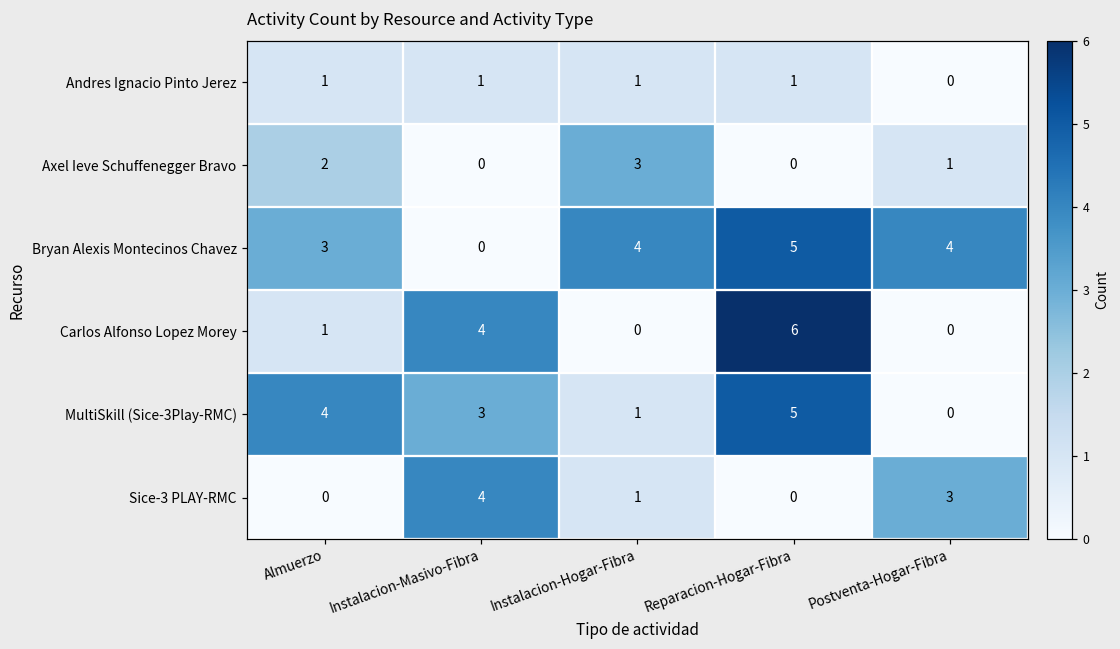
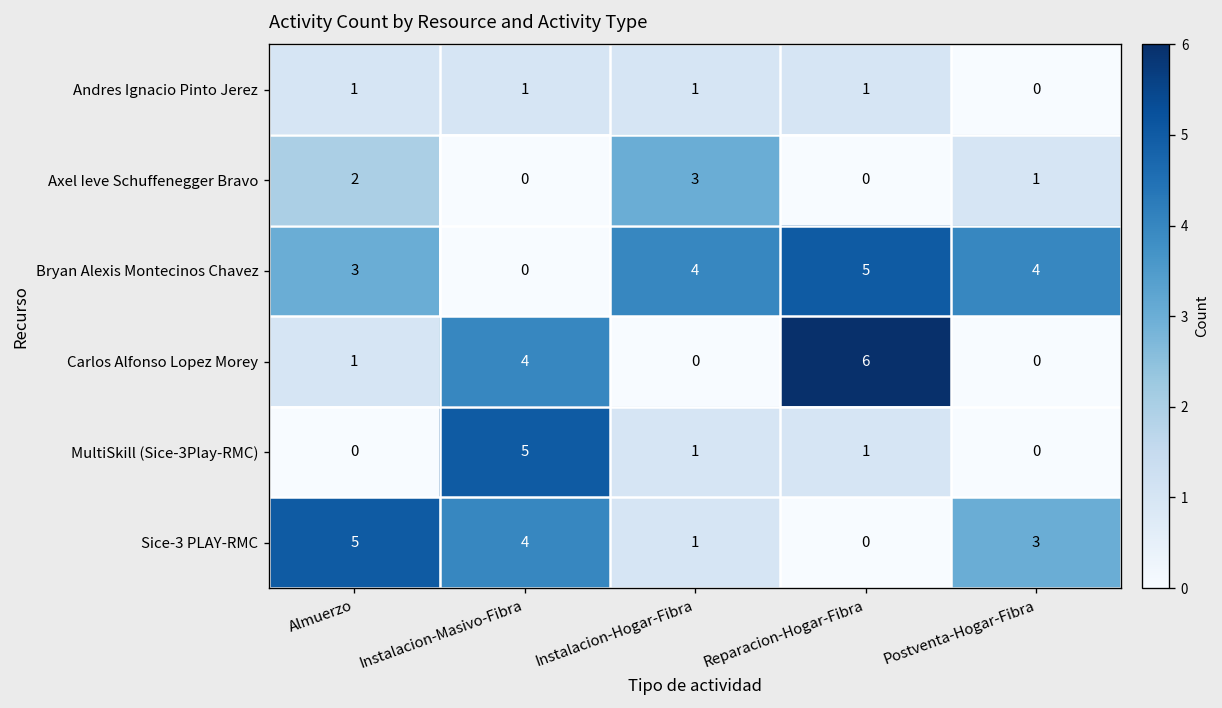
  {
    "Andres Ignacio Pinto Jerez": {
      "Almuerzo": 1,
      "Instalacion-Masivo-Fibra": 1,
      "Instalacion-Hogar-Fibra": 1,
      "Reparacion-Hogar-Fibra": 1,
      "Postventa-Hogar-Fibra": 0
    },
    "Axel Ieve Schuffenegger Bravo": {
      "Almuerzo": 2,
      "Instalacion-Masivo-Fibra": 0,
      "Instalacion-Hogar-Fibra": 3,
      "Reparacion-Hogar-Fibra": 0,
      "Postventa-Hogar-Fibra": 1
    },
    "Bryan Alexis Montecinos Chavez": {
      "Almuerzo": 3,
      "Instalacion-Masivo-Fibra": 0,
      "Instalacion-Hogar-Fibra": 4,
      "Reparacion-Hogar-Fibra": 5,
      "Postventa-Hogar-Fibra": 4
    },
    "Carlos Alfonso Lopez Morey": {
      "Almuerzo": 1,
      "Instalacion-Masivo-Fibra": 4,
      "Instalacion-Hogar-Fibra": 0,
      "Reparacion-Hogar-Fibra": 6,
      "Postventa-Hogar-Fibra": 0
    },
    "MultiSkill (Sice-3Play-RMC)": {
-     "Almuerzo": 4,
-     "Instalacion-Masivo-Fibra": 3,
+     "Almuerzo": 0,
+     "Instalacion-Masivo-Fibra": 5,
      "Instalacion-Hogar-Fibra": 1,
-     "Reparacion-Hogar-Fibra": 5,
+     "Reparacion-Hogar-Fibra": 1,
      "Postventa-Hogar-Fibra": 0
    },
    "Sice-3 PLAY-RMC": {
-     "Almuerzo": 0,
+     "Almuerzo": 5,
      "Instalacion-Masivo-Fibra": 4,
      "Instalacion-Hogar-Fibra": 1,
      "Reparacion-Hogar-Fibra": 0,
      "Postventa-Hogar-Fibra": 3
    }
  }
